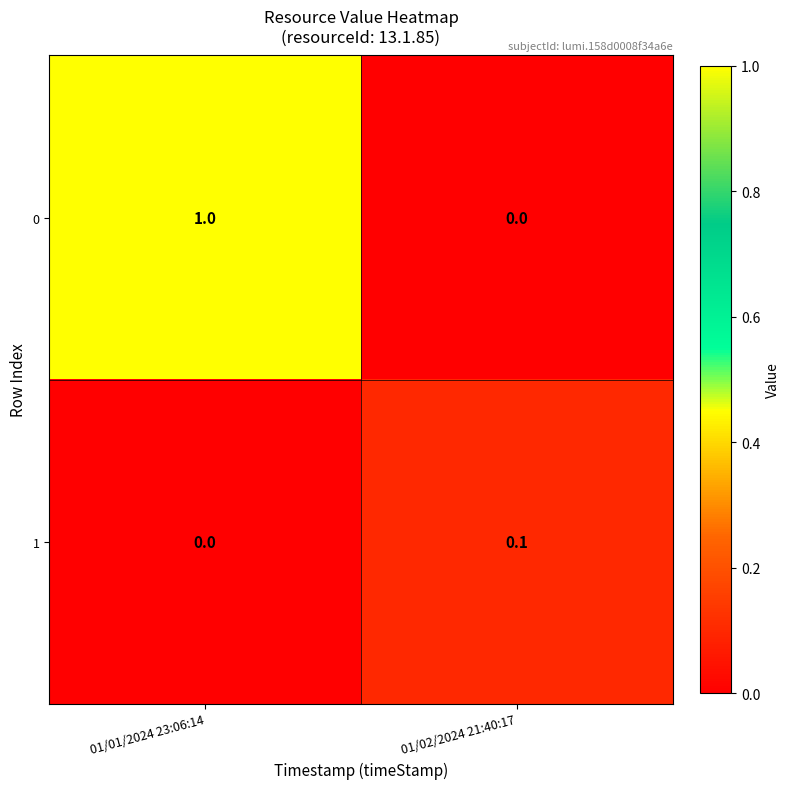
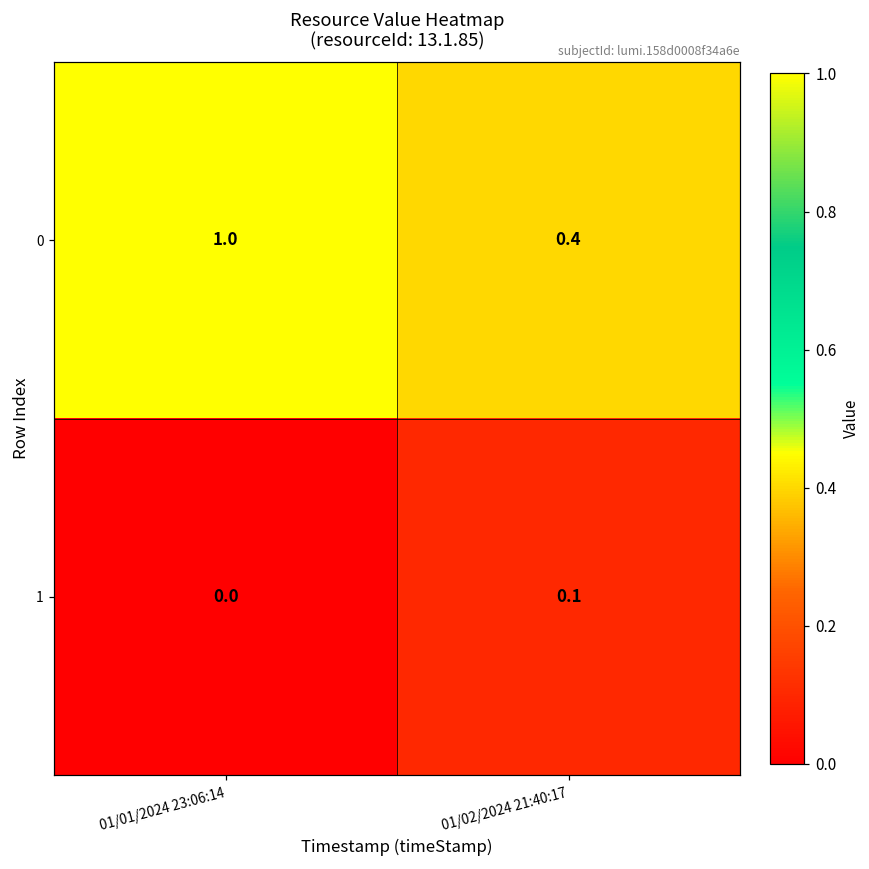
  {
    "0": {
      "01/01/2024 23:06:14": 1.0,
-     "01/02/2024 21:40:17": 0.0
+     "01/02/2024 21:40:17": 0.4
    },
    "1": {
      "01/01/2024 23:06:14": 0.0,
      "01/02/2024 21:40:17": 0.1
    }
  }
